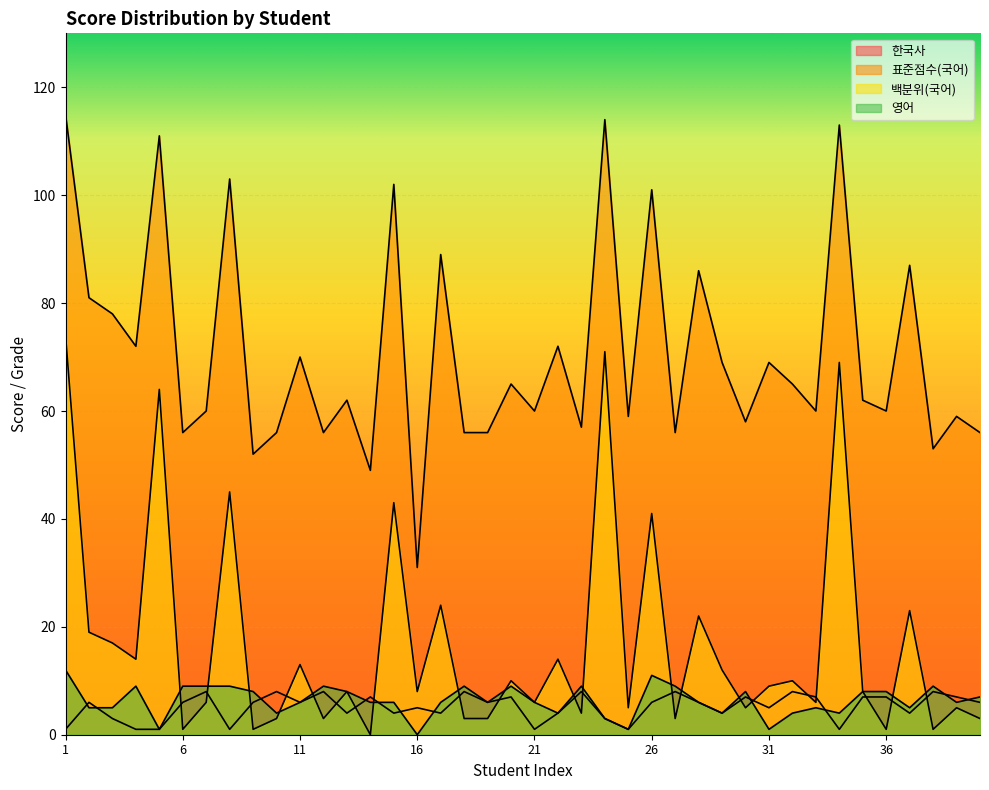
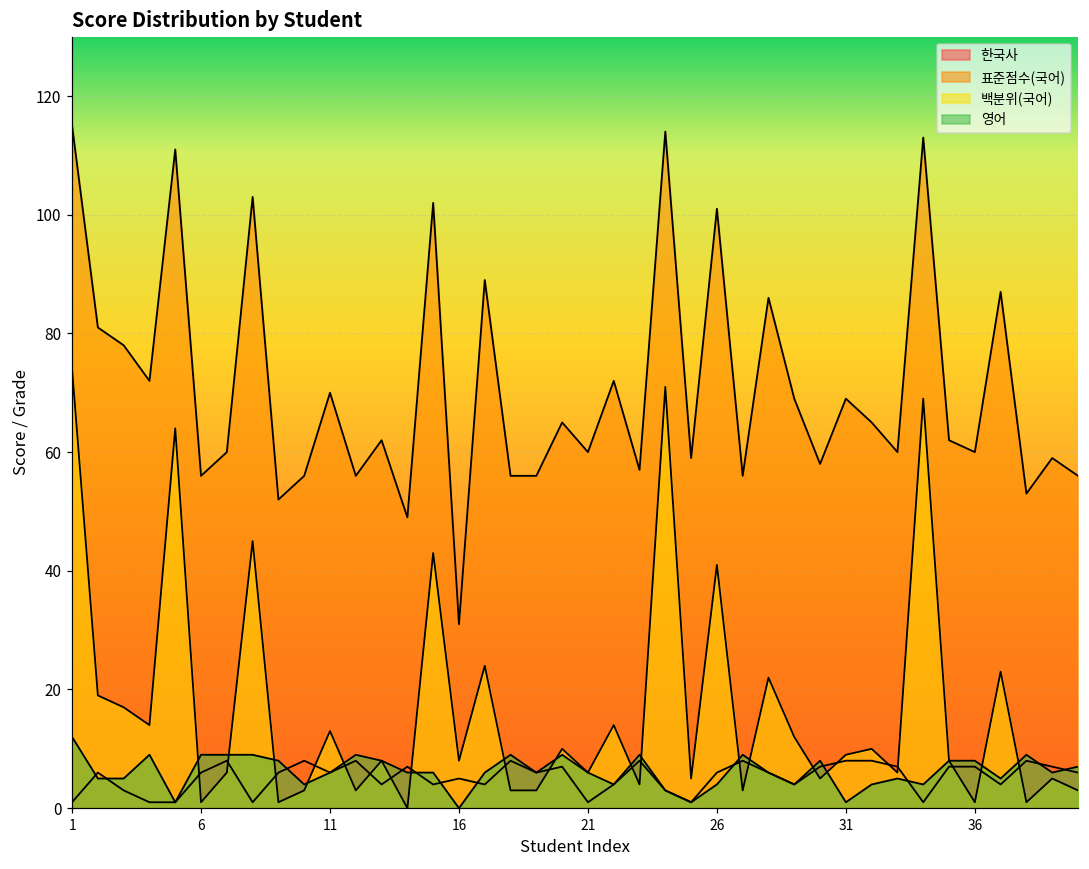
  {
    "한국사": {
      "1": 1,
      "6": 6,
      "16": 5,
      "21": 1,
      "26": 6,
-     "31": 5,
+     "31": 8,
      "36": 7
    },
    "표준점수(국어)": {
      "1": 115,
      "6": 56,
      "11": 70,
      "16": 31,
      "21": 60,
      "26": 101,
      "31": 69,
      "36": 60
    },
    "백분위(국어)": {
      "1": 74,
      "6": 1,
      "11": 13,
      "16": 8,
      "26": 41,
      "31": 9,
      "36": 1
    },
    "영어": {
      "1": 12,
      "6": 9,
      "16": 0,
-     "26": 11,
+     "26": 4,
      "31": 1,
      "36": 8
    }
  }
